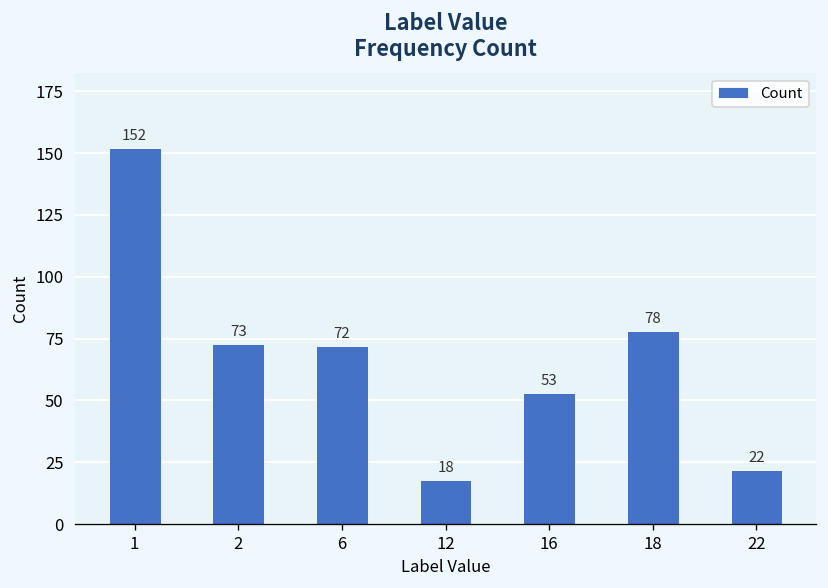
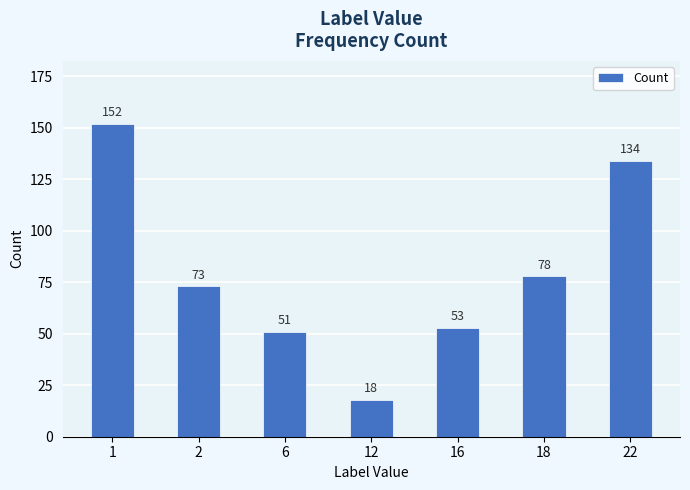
  {
    "1": 152,
    "2": 73,
-   "6": 72,
+   "6": 51,
    "12": 18,
    "16": 53,
    "18": 78,
-   "22": 22
+   "22": 134
  }
